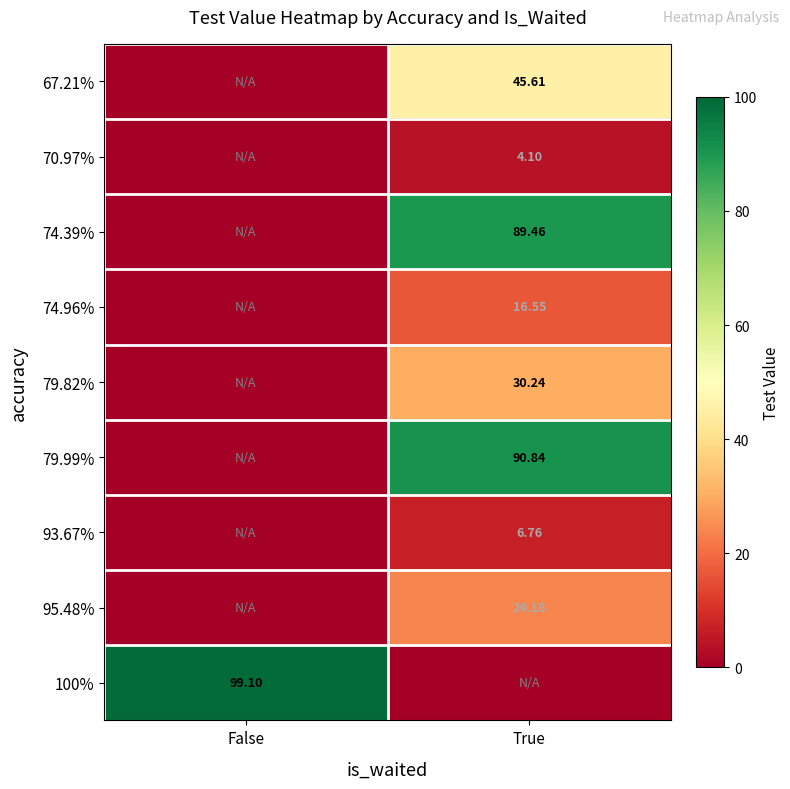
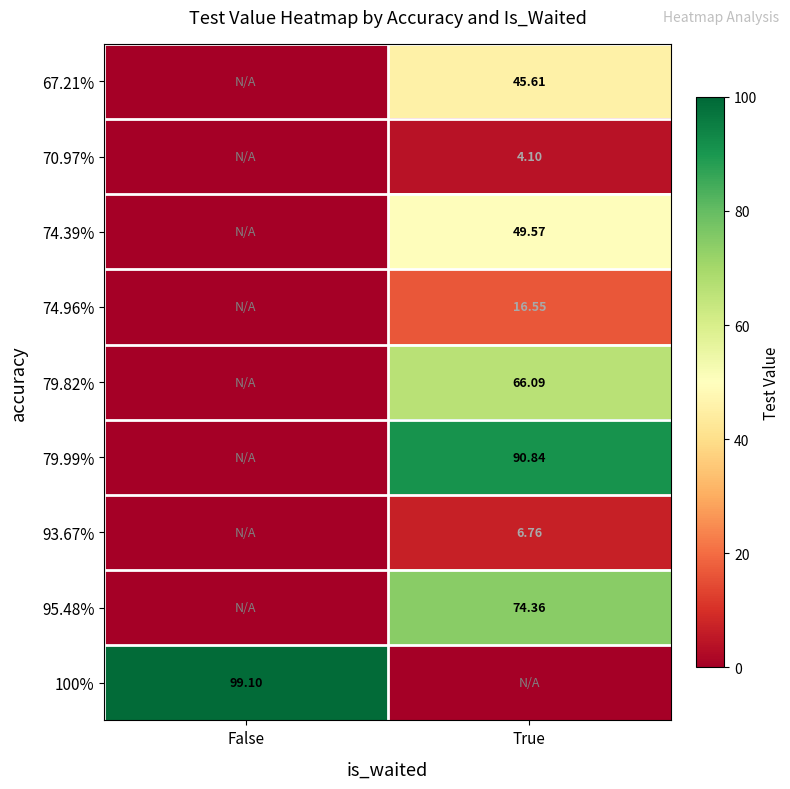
  {
    "67.21%": {
      "True": 45.61
    },
    "70.97%": {
      "True": 4.10
    },
    "74.39%": {
-     "True": 89.46
+     "True": 49.57
    },
    "74.96%": {
      "True": 16.55
    },
    "79.82%": {
-     "True": 30.24
+     "True": 66.09
    },
    "79.99%": {
      "True": 90.84
    },
    "93.67%": {
      "True": 6.76
    },
    "95.48%": {
-     "True": 24.18
+     "True": 74.36
    },
    "100%": {
      "False": 99.10
    }
  }
